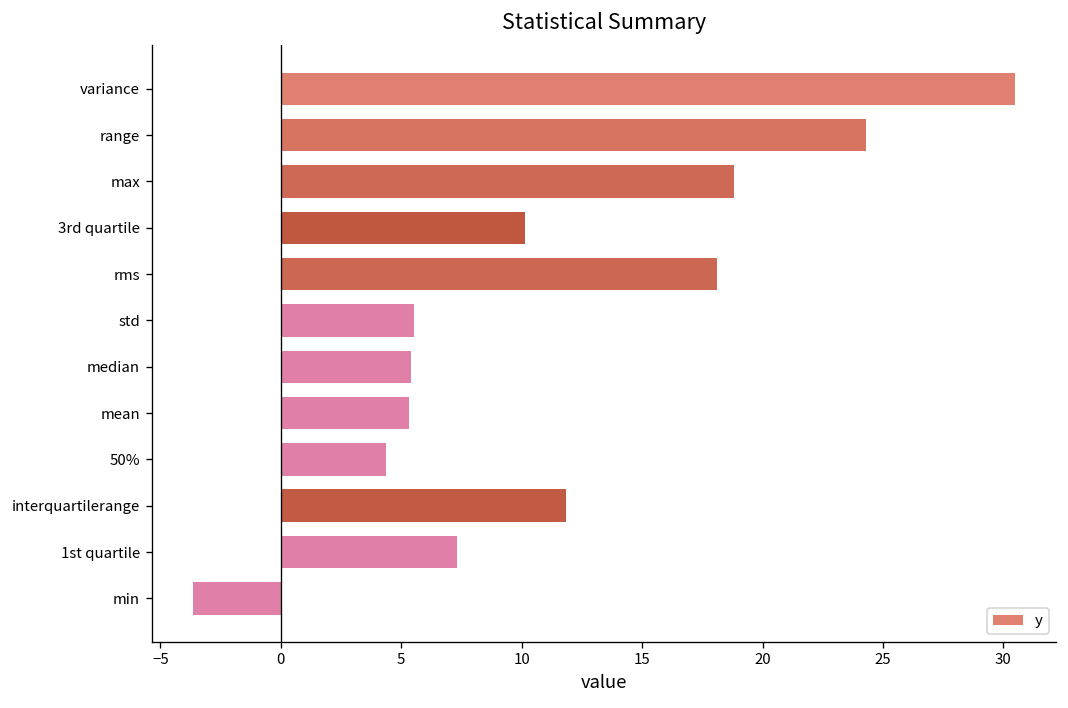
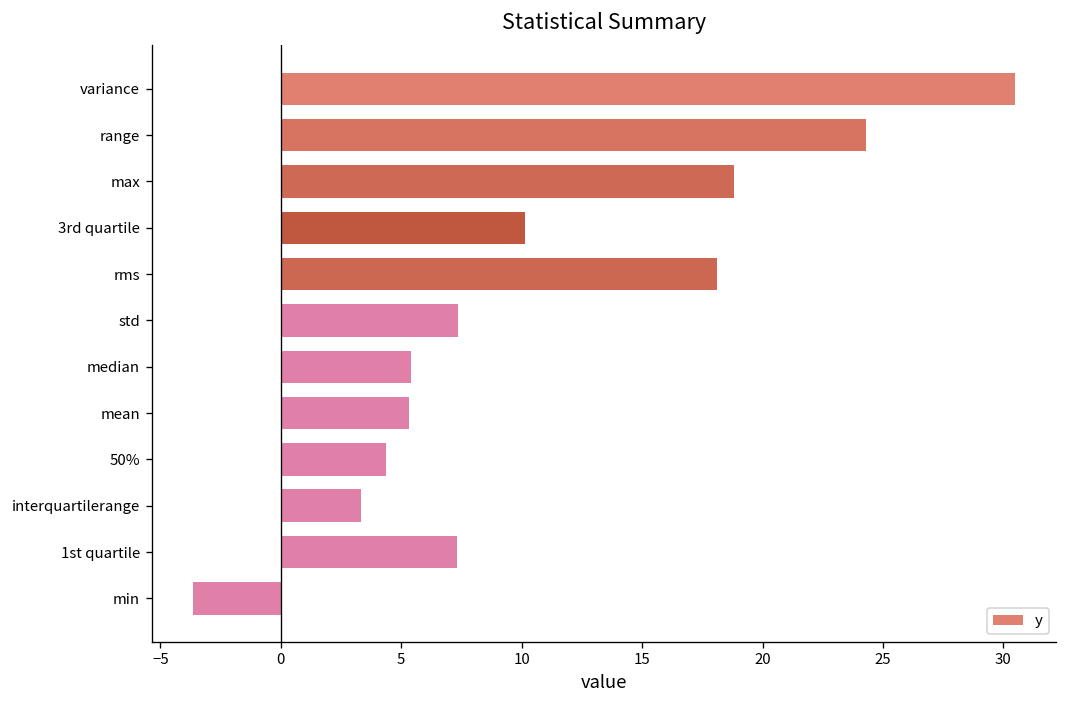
  {
    "variance": 30.5,
    "range": 24.3,
    "max": 18.8,
    "3rd quartile": 10.1,
    "rms": 18.1,
-   "std": 5.5,
+   "std": 7.3,
    "median": 5.4,
    "mean": 5.3,
    "50%": 4.4,
-   "interquartilerange": 11.8,
+   "interquartilerange": 3.3,
    "1st quartile": 7.3,
    "min": -3.7
  }
